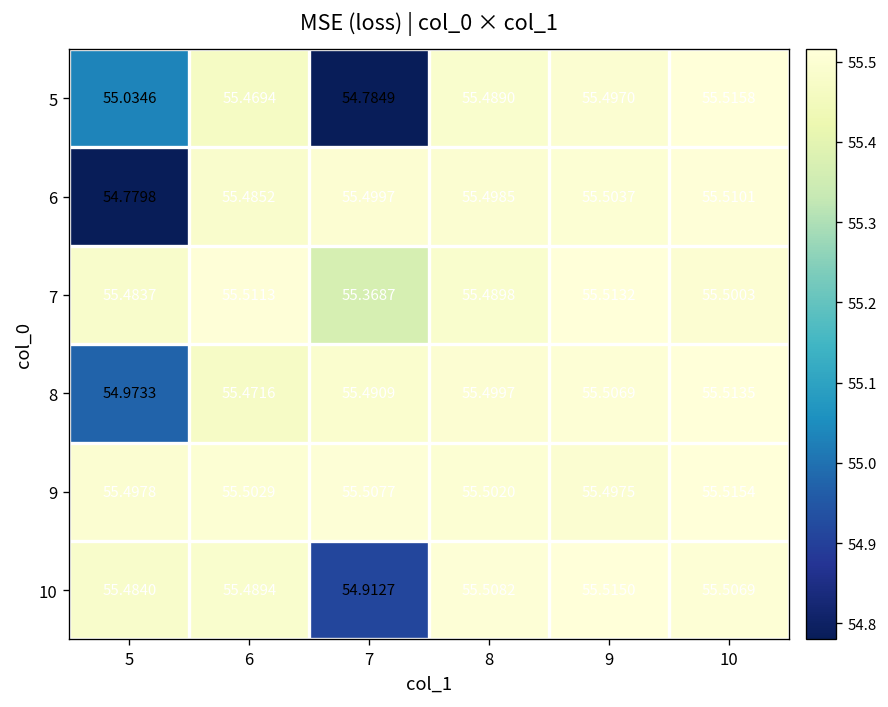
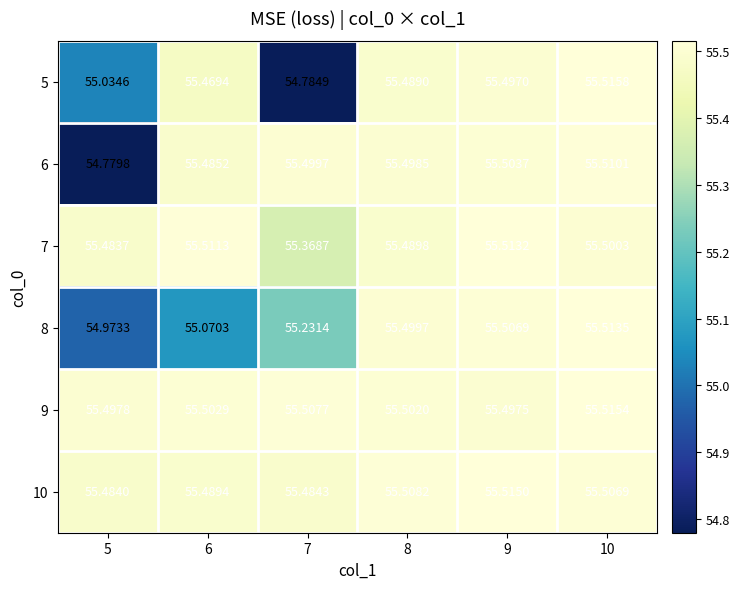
  {
    "5": {
      "5": 55.0346,
      "6": 55.4694,
      "7": 54.7849,
      "8": 55.4890
    },
    "6": {
      "5": 54.7798,
      "6": 55.4852
    },
    "7": {
      "5": 55.4837,
      "7": 55.3687,
      "8": 55.4898
    },
    "8": {
      "5": 54.9733,
-     "6": 55.4716,
-     "7": 55.4909
+     "6": 55.0703,
+     "7": 55.2314
    },
    "10": {
      "5": 55.4840,
      "6": 55.4894,
-     "7": 54.9127
+     "7": 55.4843
    }
  }
